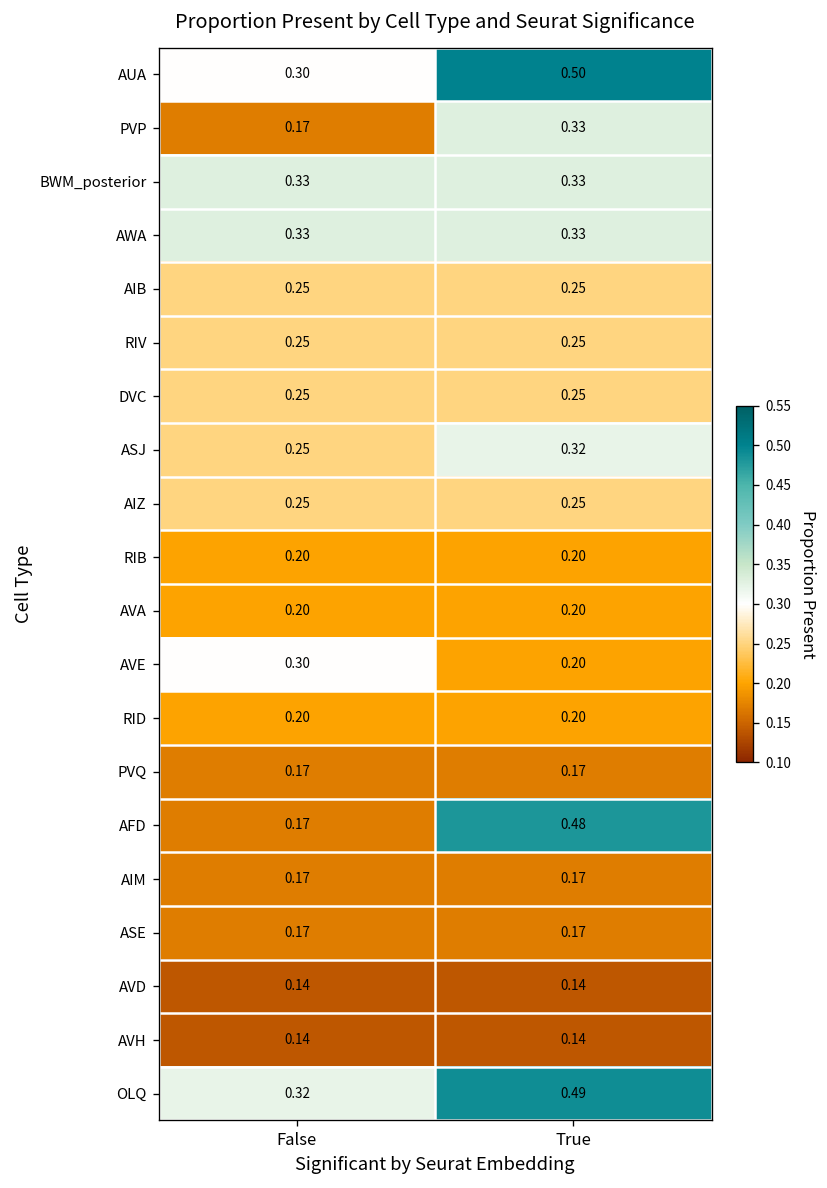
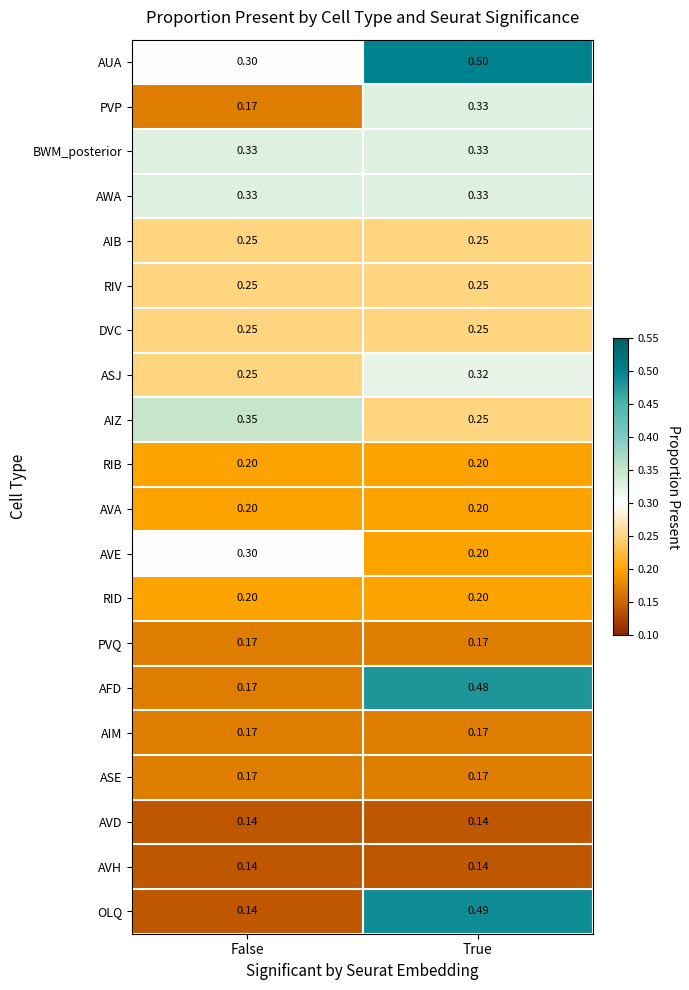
  {
    "AUA": {
      "False": 0.30,
      "True": 0.50
    },
    "PVP": {
      "False": 0.17,
      "True": 0.33
    },
    "BWM_posterior": {
      "False": 0.33,
      "True": 0.33
    },
    "AWA": {
      "False": 0.33,
      "True": 0.33
    },
    "AIB": {
      "False": 0.25,
      "True": 0.25
    },
    "RIV": {
      "False": 0.25,
      "True": 0.25
    },
    "DVC": {
      "False": 0.25,
      "True": 0.25
    },
    "ASJ": {
      "False": 0.25,
      "True": 0.32
    },
    "AIZ": {
-     "False": 0.25,
+     "False": 0.35,
      "True": 0.25
    },
    "RIB": {
      "False": 0.20,
      "True": 0.20
    },
    "AVA": {
      "False": 0.20,
      "True": 0.20
    },
    "AVE": {
      "False": 0.30,
      "True": 0.20
    },
    "RID": {
      "False": 0.20,
      "True": 0.20
    },
    "PVQ": {
      "False": 0.17,
      "True": 0.17
    },
    "AFD": {
      "False": 0.17,
      "True": 0.48
    },
    "AIM": {
      "False": 0.17,
      "True": 0.17
    },
    "ASE": {
      "False": 0.17,
      "True": 0.17
    },
    "AVD": {
      "False": 0.14,
      "True": 0.14
    },
    "AVH": {
      "False": 0.14,
      "True": 0.14
    },
    "OLQ": {
-     "False": 0.32,
+     "False": 0.14,
      "True": 0.49
    }
  }
